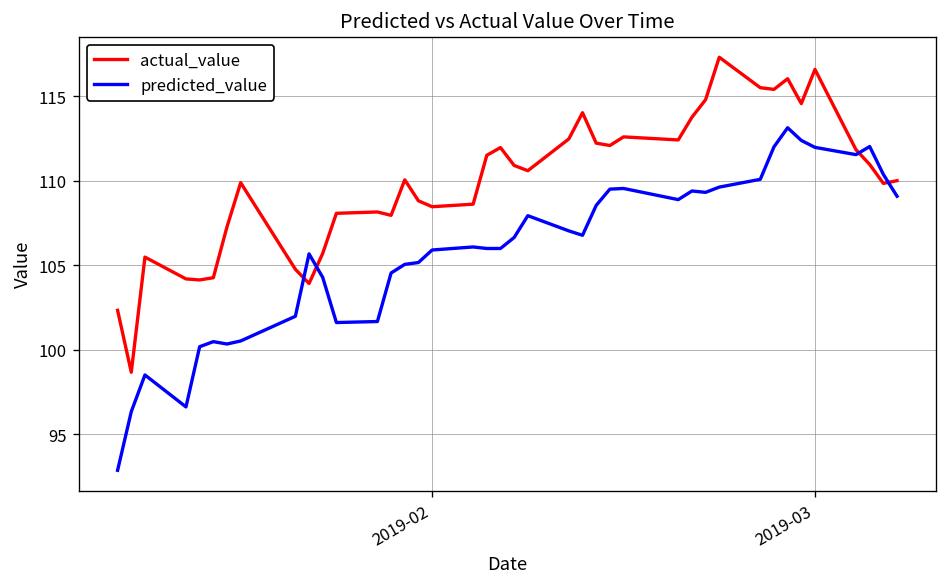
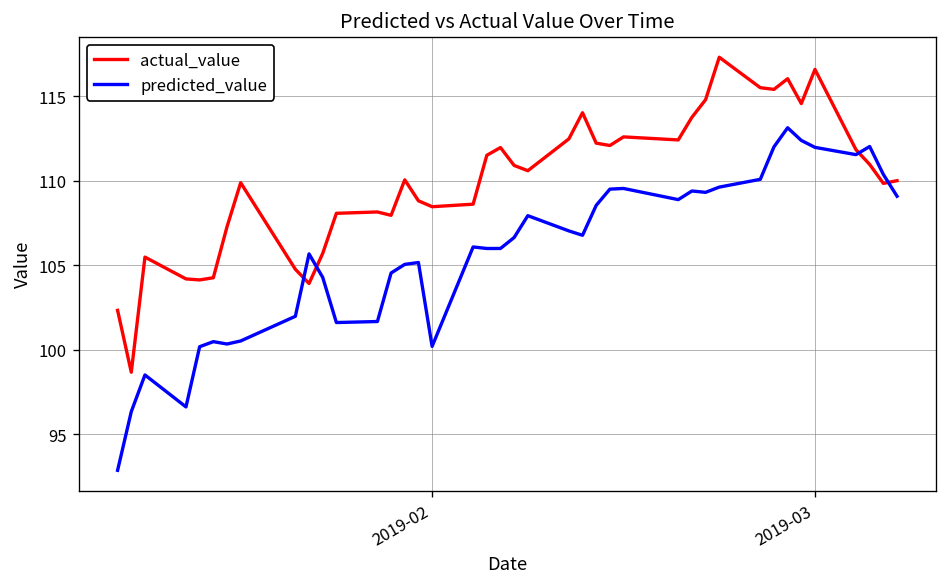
  {
    "actual_value": {
      "2019-02": 108.5,
      "2019-03": 116.6
    },
    "predicted_value": {
-     "2019-02": 105.9,
+     "2019-02": 100.2,
      "2019-03": 112.0
    }
  }
